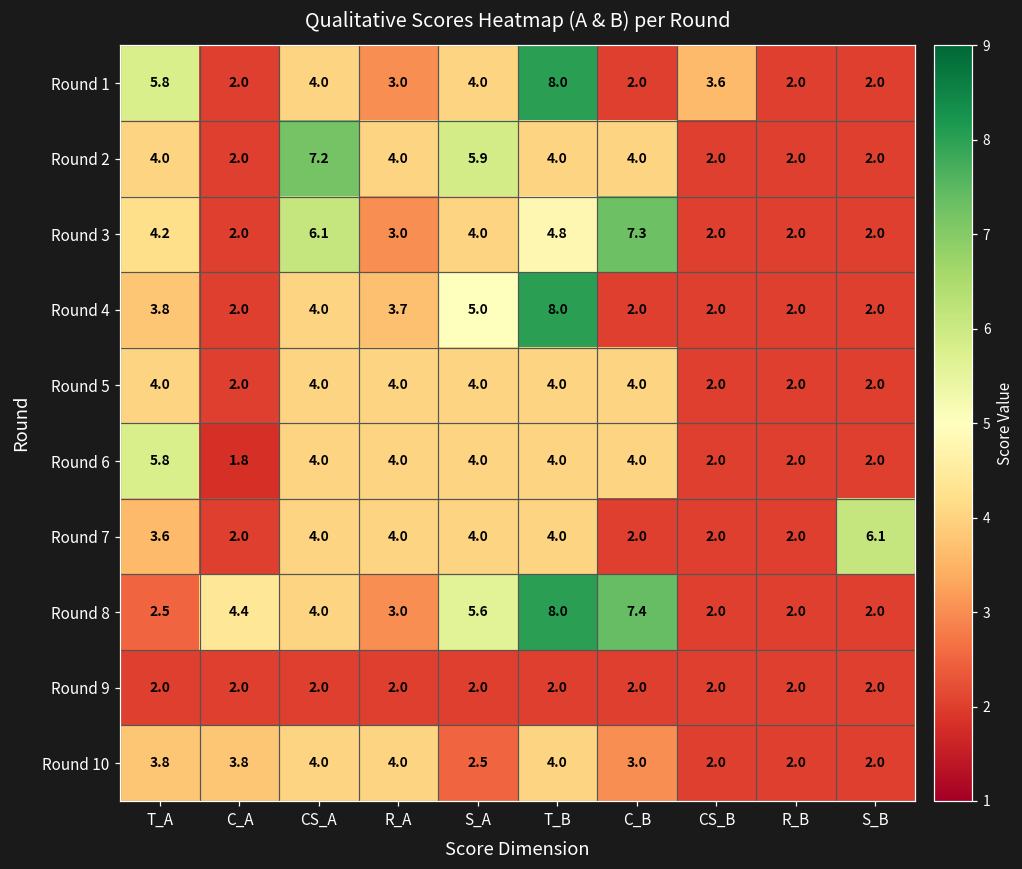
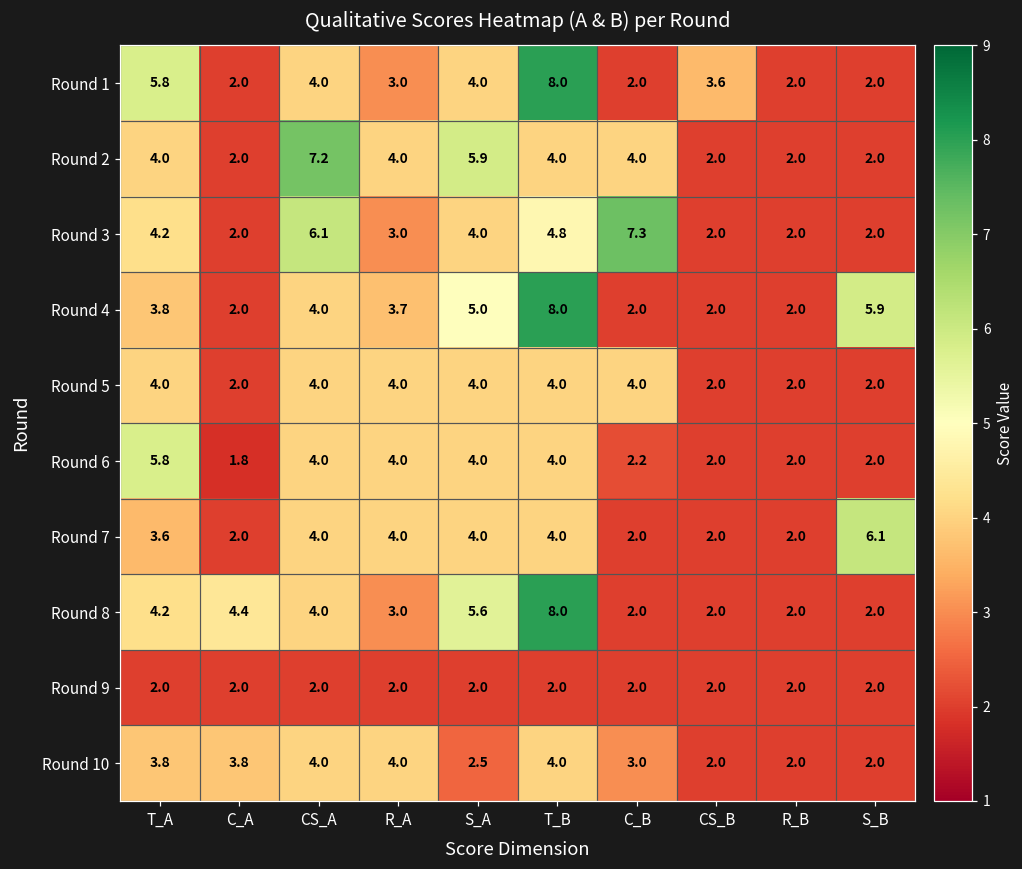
  {
    "Round 1": {
      "T_A": 5.8,
      "C_A": 2.0,
      "CS_A": 4.0,
      "R_A": 3.0,
      "S_A": 4.0,
      "T_B": 8.0,
      "C_B": 2.0,
      "CS_B": 3.6,
      "R_B": 2.0,
      "S_B": 2.0
    },
    "Round 2": {
      "T_A": 4.0,
      "C_A": 2.0,
      "CS_A": 7.2,
      "R_A": 4.0,
      "S_A": 5.9,
      "T_B": 4.0,
      "C_B": 4.0,
      "CS_B": 2.0,
      "R_B": 2.0,
      "S_B": 2.0
    },
    "Round 3": {
      "T_A": 4.2,
      "C_A": 2.0,
      "CS_A": 6.1,
      "R_A": 3.0,
      "S_A": 4.0,
      "T_B": 4.8,
      "C_B": 7.3,
      "CS_B": 2.0,
      "R_B": 2.0,
      "S_B": 2.0
    },
    "Round 4": {
      "T_A": 3.8,
      "C_A": 2.0,
      "CS_A": 4.0,
      "R_A": 3.7,
      "S_A": 5.0,
      "T_B": 8.0,
      "C_B": 2.0,
      "CS_B": 2.0,
      "R_B": 2.0,
-     "S_B": 2.0
+     "S_B": 5.9
    },
    "Round 5": {
      "T_A": 4.0,
      "C_A": 2.0,
      "CS_A": 4.0,
      "R_A": 4.0,
      "S_A": 4.0,
      "T_B": 4.0,
      "C_B": 4.0,
      "CS_B": 2.0,
      "R_B": 2.0,
      "S_B": 2.0
    },
    "Round 6": {
      "T_A": 5.8,
      "C_A": 1.8,
      "CS_A": 4.0,
      "R_A": 4.0,
      "S_A": 4.0,
      "T_B": 4.0,
-     "C_B": 4.0,
+     "C_B": 2.2,
      "CS_B": 2.0,
      "R_B": 2.0,
      "S_B": 2.0
    },
    "Round 7": {
      "T_A": 3.6,
      "C_A": 2.0,
      "CS_A": 4.0,
      "R_A": 4.0,
      "S_A": 4.0,
      "T_B": 4.0,
      "C_B": 2.0,
      "CS_B": 2.0,
      "R_B": 2.0,
      "S_B": 6.1
    },
    "Round 8": {
-     "T_A": 2.5,
+     "T_A": 4.2,
      "C_A": 4.4,
      "CS_A": 4.0,
      "R_A": 3.0,
      "S_A": 5.6,
      "T_B": 8.0,
-     "C_B": 7.4,
+     "C_B": 2.0,
      "CS_B": 2.0,
      "R_B": 2.0,
      "S_B": 2.0
    },
    "Round 9": {
      "T_A": 2.0,
      "C_A": 2.0,
      "CS_A": 2.0,
      "R_A": 2.0,
      "S_A": 2.0,
      "T_B": 2.0,
      "C_B": 2.0,
      "CS_B": 2.0,
      "R_B": 2.0,
      "S_B": 2.0
    },
    "Round 10": {
      "T_A": 3.8,
      "C_A": 3.8,
      "CS_A": 4.0,
      "R_A": 4.0,
      "S_A": 2.5,
      "T_B": 4.0,
      "C_B": 3.0,
      "CS_B": 2.0,
      "R_B": 2.0,
      "S_B": 2.0
    }
  }
